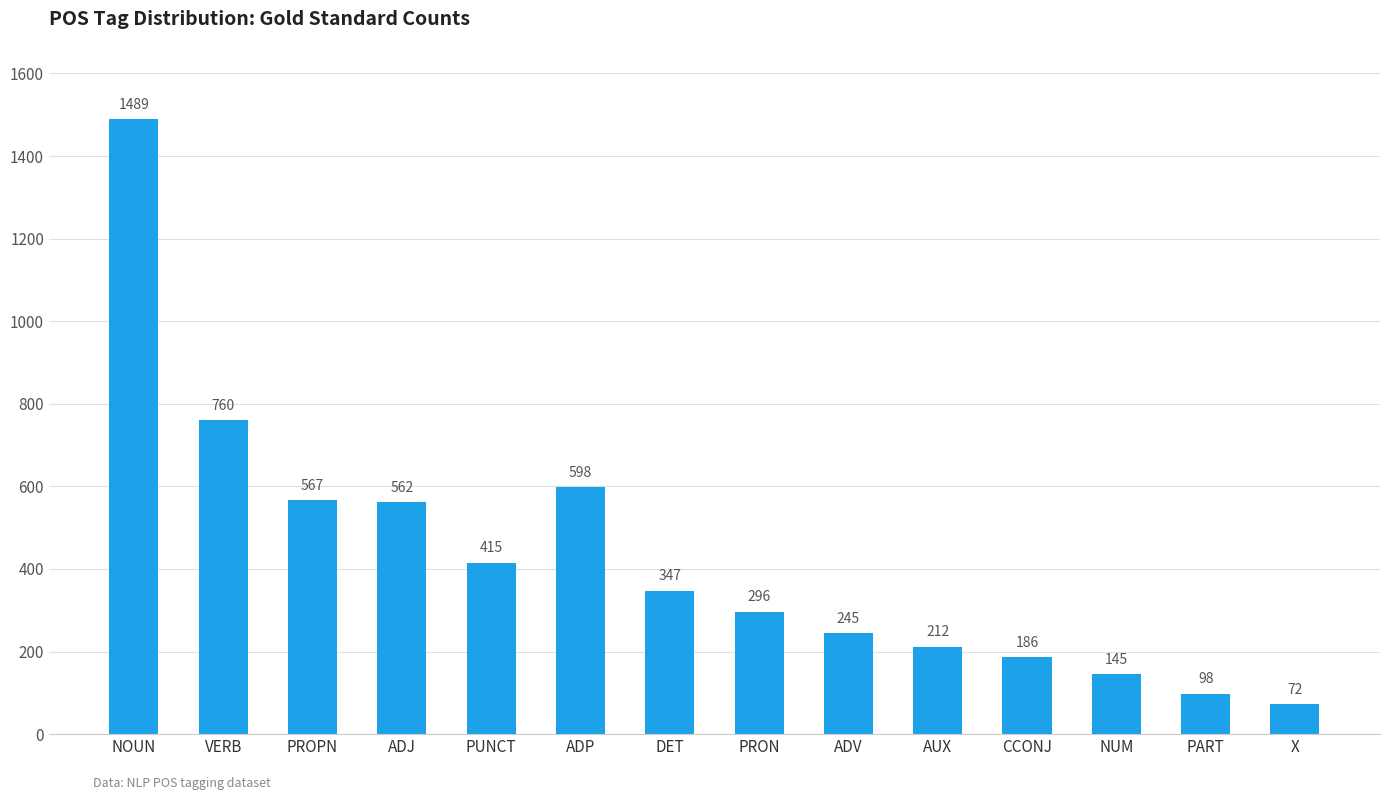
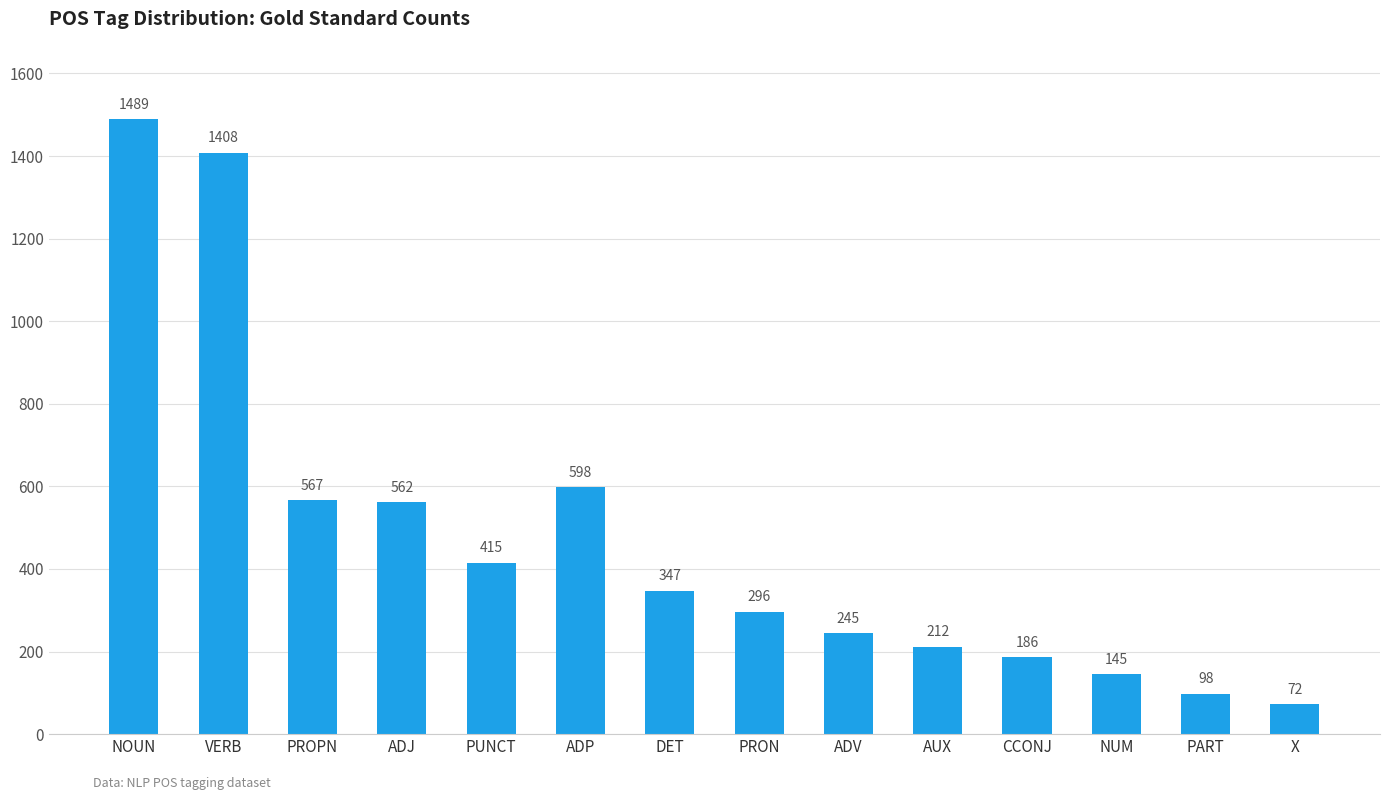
  {
    "NOUN": 1489,
-   "VERB": 760,
+   "VERB": 1408,
    "PROPN": 567,
    "ADJ": 562,
    "PUNCT": 415,
    "ADP": 598,
    "DET": 347,
    "PRON": 296,
    "ADV": 245,
    "AUX": 212,
    "CCONJ": 186,
    "NUM": 145,
    "PART": 98,
    "X": 72
  }
